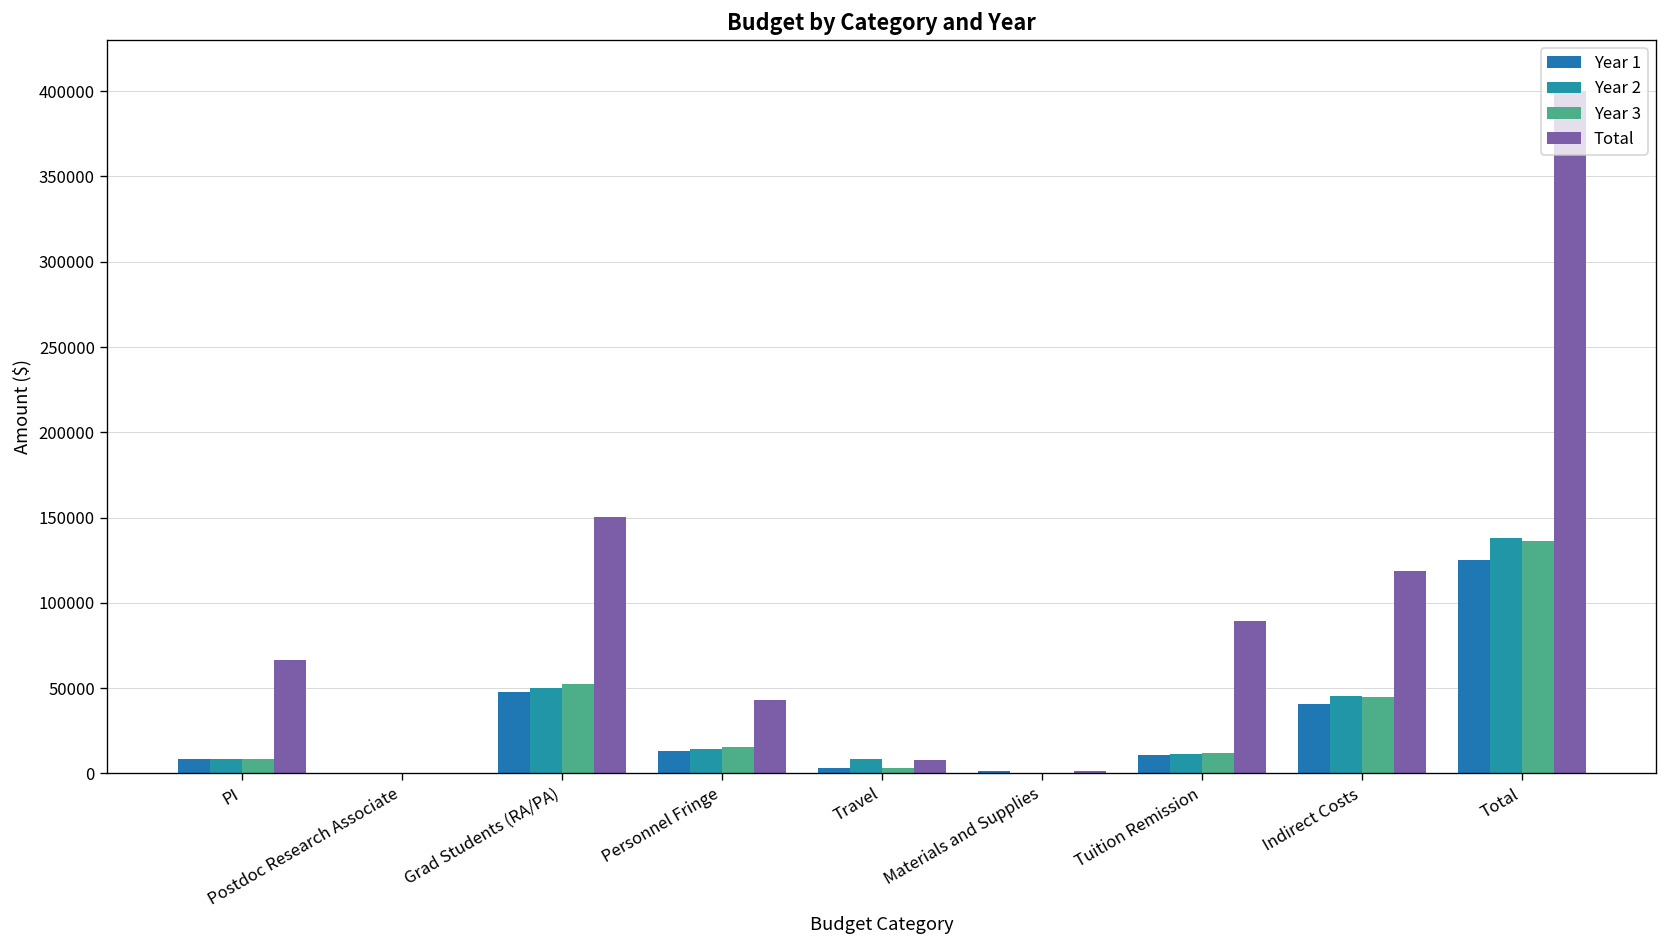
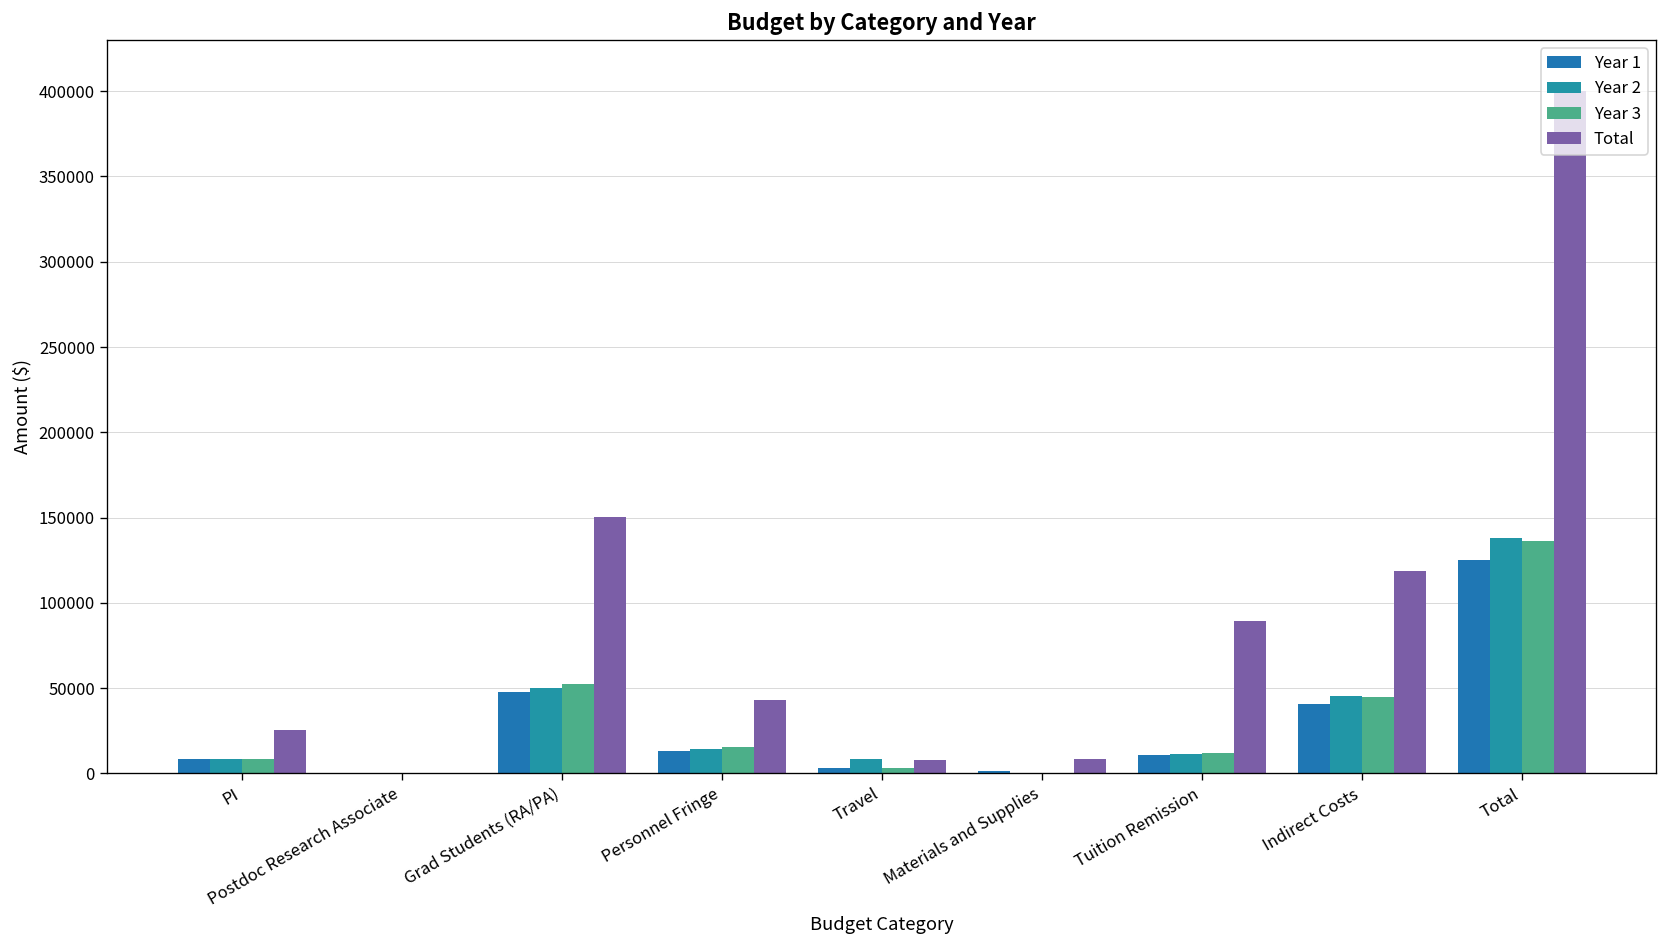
  {
    "Total": {
-     "PI": 67000,
+     "PI": 25000,
      "Postdoc Research Associate": 0,
      "Grad Students (RA/PA)": 150000,
      "Personnel Fringe": 43000,
      "Travel": 8000,
-     "Materials and Supplies": 1000,
+     "Materials and Supplies": 8000,
      "Tuition Remission": 90000,
      "Indirect Costs": 118000
    }
  }
